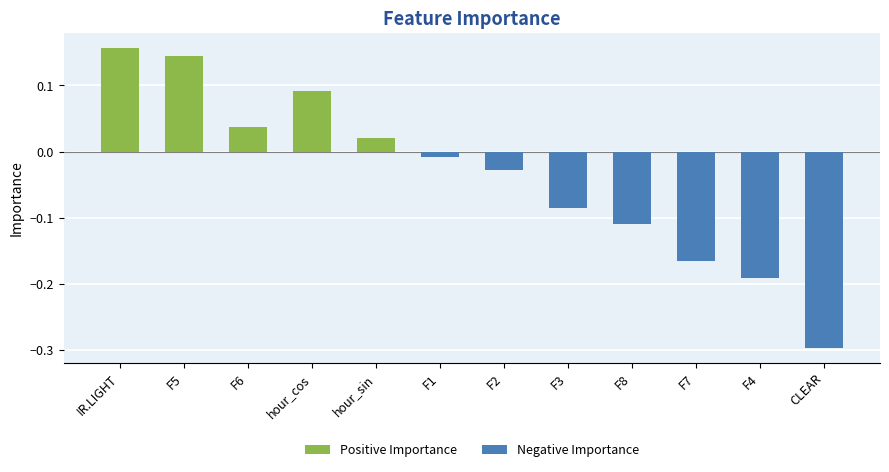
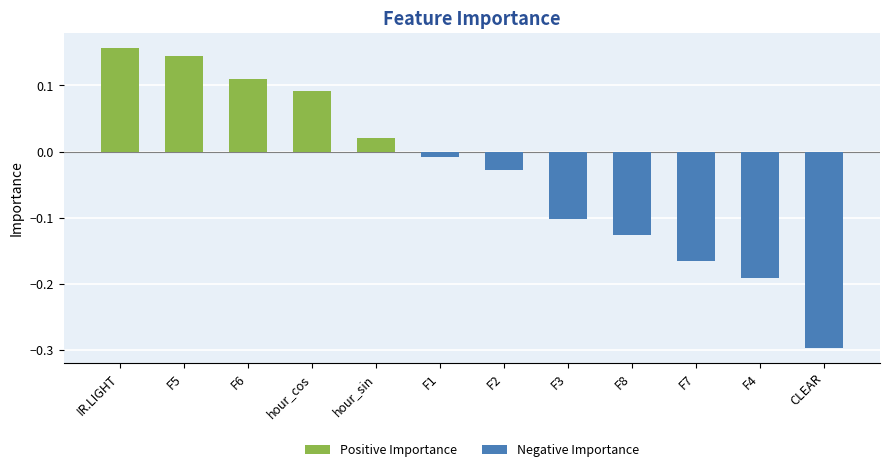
  {
    "Positive Importance": {
      "IR.LIGHT": 0.16,
      "F5": 0.15,
-     "F6": 0.04,
+     "F6": 0.11,
      "hour_cos": 0.09,
      "hour_sin": 0.02
    },
    "Negative Importance": {
      "F1": -0.01,
      "F2": -0.03,
-     "F3": -0.09,
-     "F8": -0.11,
+     "F3": -0.10,
+     "F8": -0.13,
      "F7": -0.17,
      "F4": -0.19,
      "CLEAR": -0.30
    }
  }
